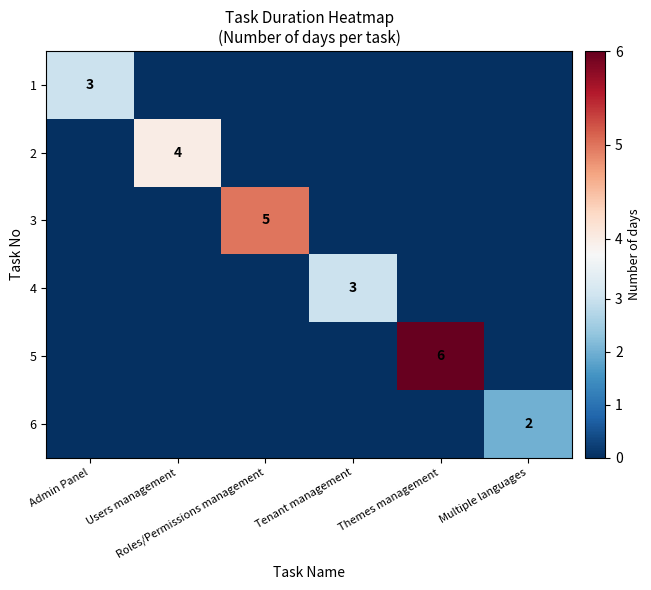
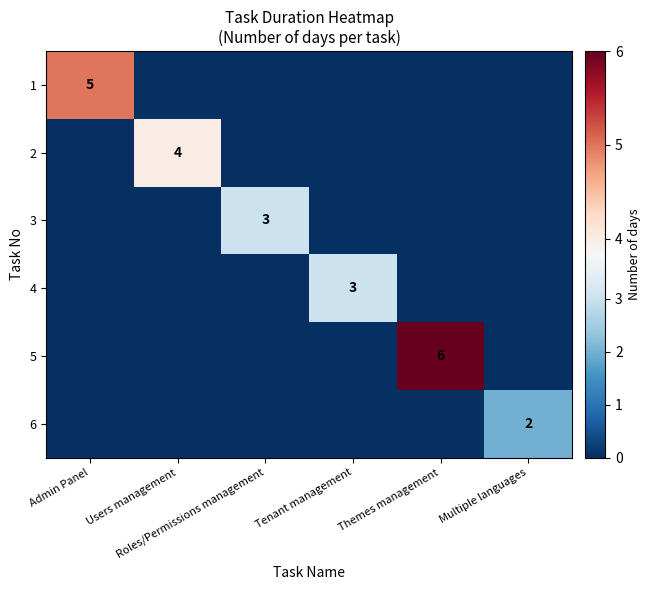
  {
    "1": {
-     "Admin Panel": 3
+     "Admin Panel": 5
    },
    "2": {
      "Users management": 4
    },
    "3": {
-     "Roles/Permissions management": 5
+     "Roles/Permissions management": 3
    },
    "4": {
      "Tenant management": 3
    },
    "5": {
      "Themes management": 6
    },
    "6": {
      "Multiple languages": 2
    }
  }
